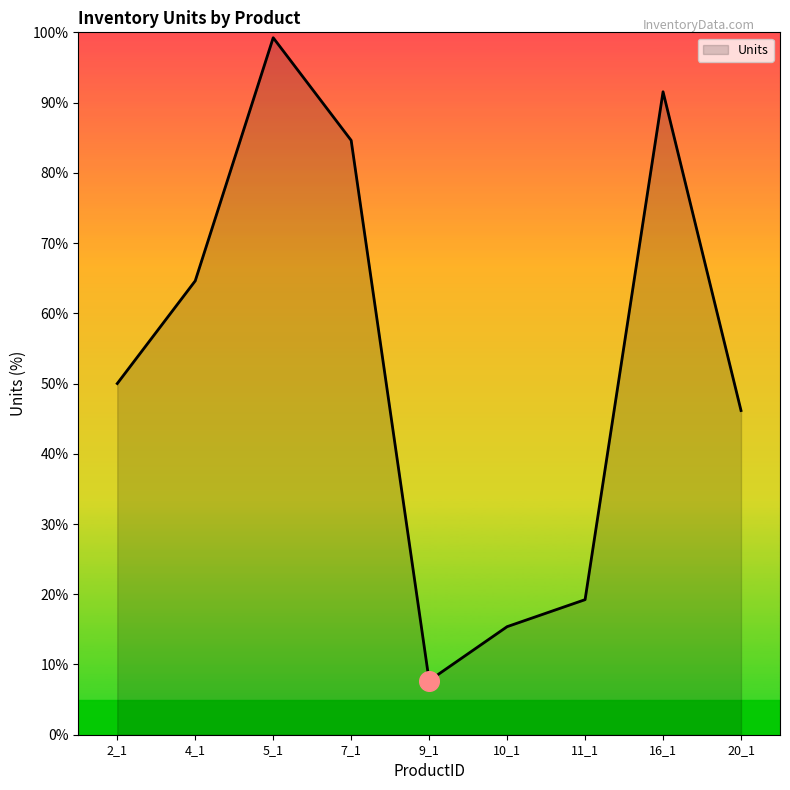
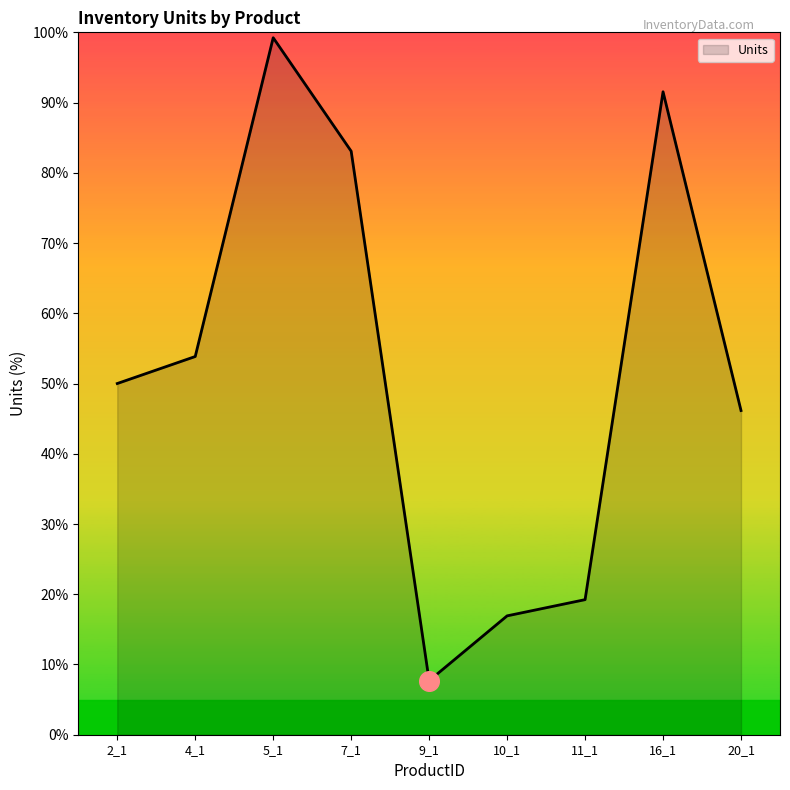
  {
    "Units": {
      "2_1": "50%",
-     "4_1": "65%",
+     "4_1": "54%",
      "5_1": "99%",
-     "7_1": "85%",
-     "10_1": "15%",
+     "7_1": "83%",
+     "10_1": "17%",
      "11_1": "19%",
      "16_1": "92%",
      "20_1": "46%"
    }
  }
